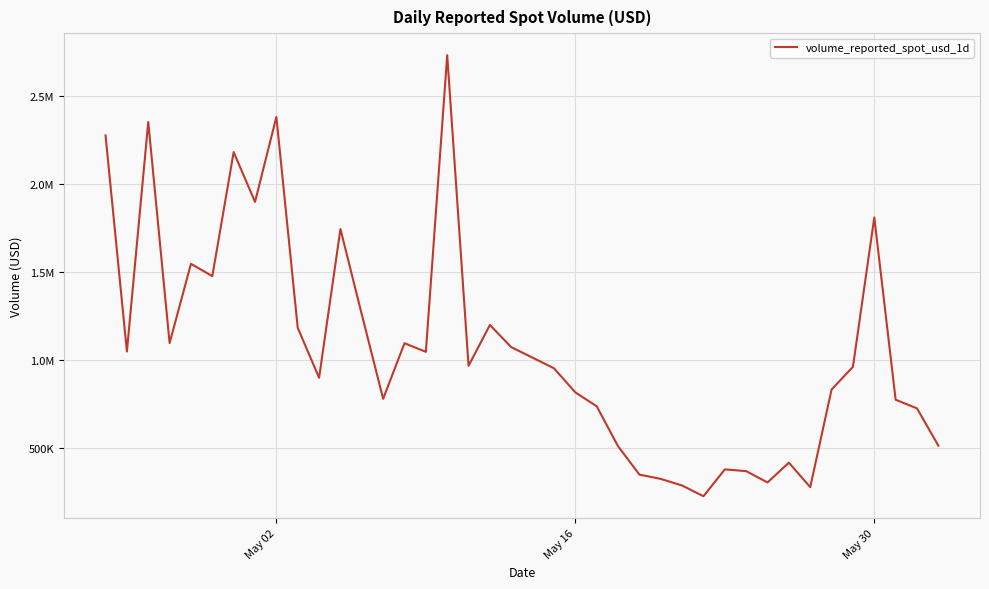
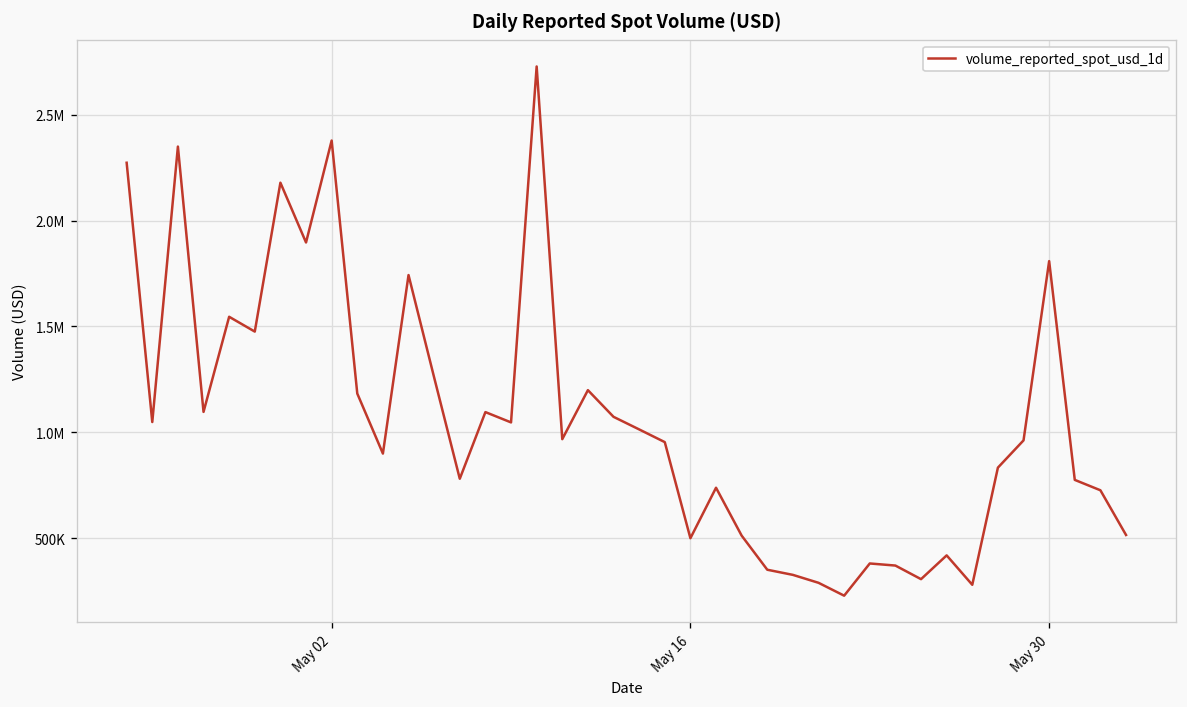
  {
    "May 02": 2380000,
-   "May 16": 820000,
+   "May 16": 500000,
    "May 30": 1810000
  }
